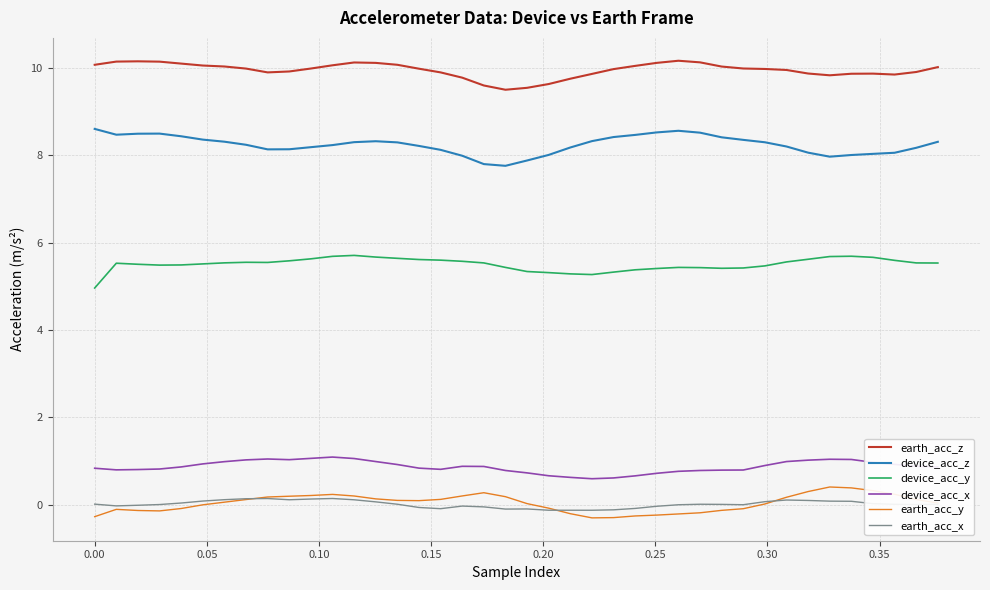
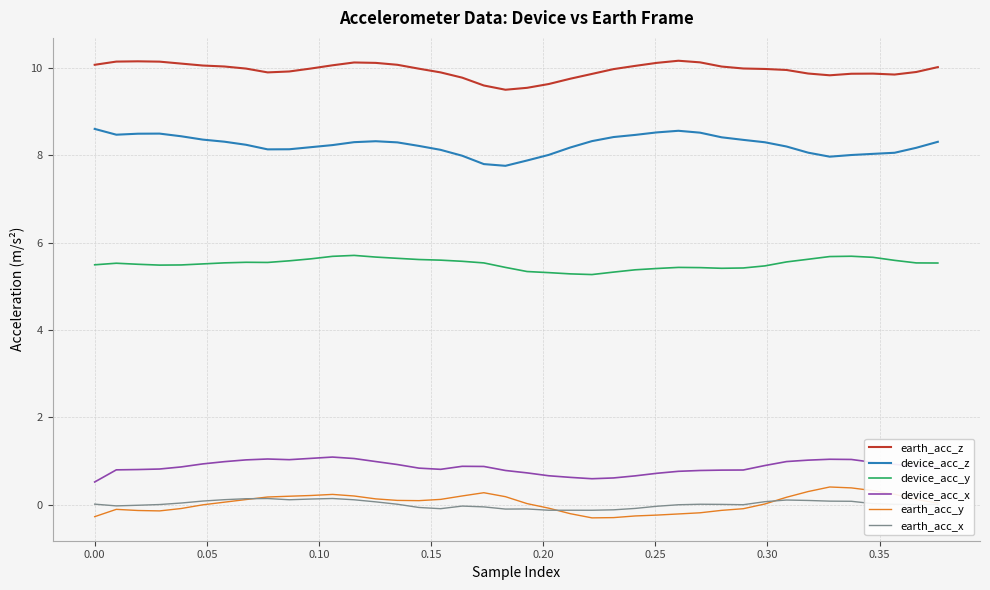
  {
    "earth_acc_z": {
      "0.00": 10.1
    },
    "device_acc_z": {
      "0.00": 8.6
    },
    "device_acc_y": {
-     "0.00": 5.0
+     "0.00": 5.5
    },
    "device_acc_x": {
-     "0.00": 0.8
+     "0.00": 0.5
    },
    "earth_acc_y": {
      "0.00": -0.3
    },
    "earth_acc_x": {
      "0.00": 0.0
    }
  }
